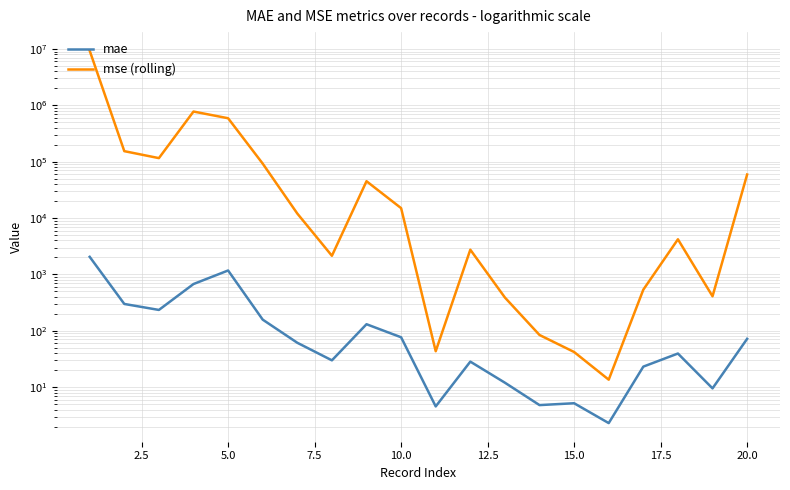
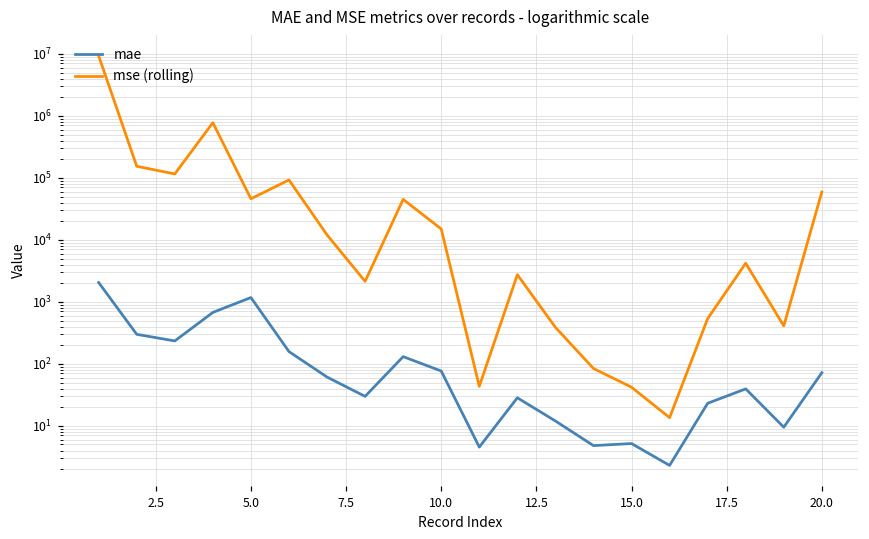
  {
    "mae": {
      "5.0": 1200,
      "10.0": 80,
      "15.0": 5,
      "20.0": 70
    },
    "mse (rolling)": {
-     "5.0": 600000,
+     "5.0": 50000,
      "10.0": 15000,
      "15.0": 40,
      "20.0": 60000
    }
  }
